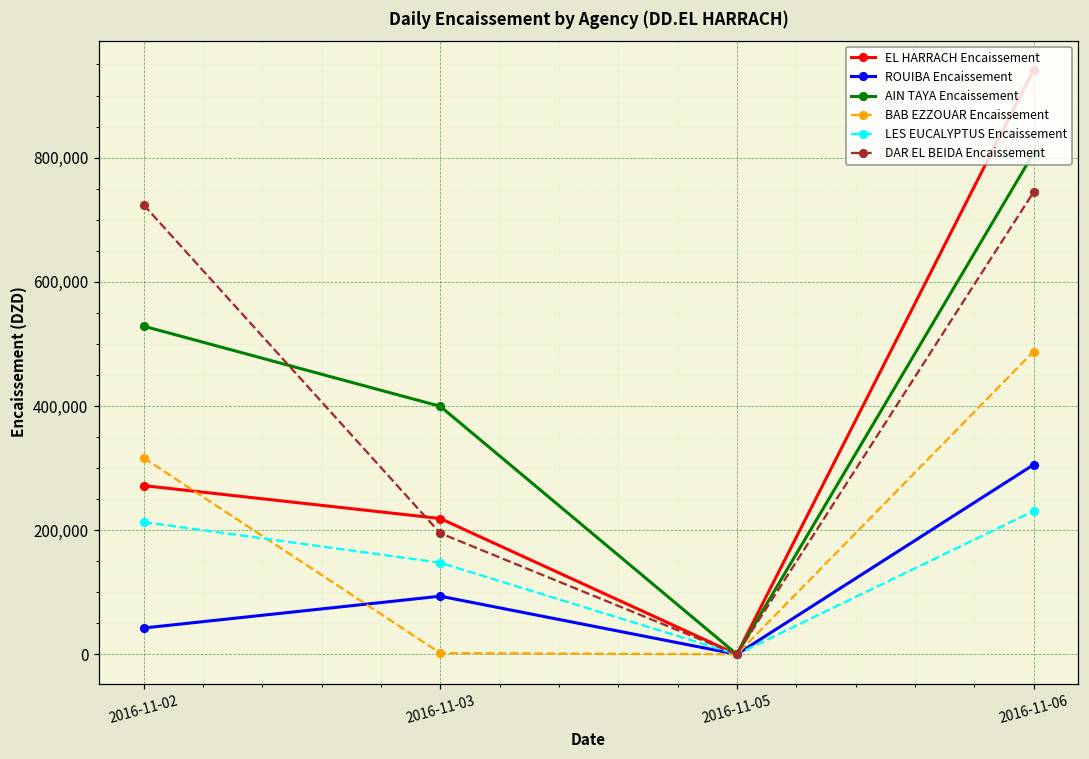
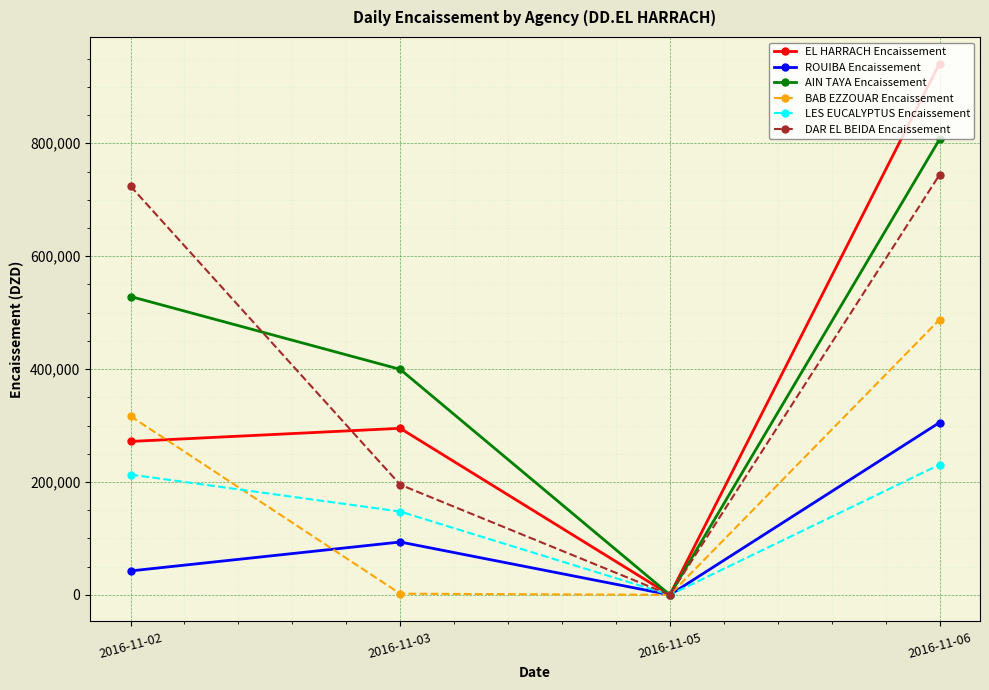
  {
    "EL HARRACH Encaissement": {
      "2016-11-02": "270,000",
-     "2016-11-03": "220,000"
+     "2016-11-03": "300,000"
    },
    "ROUIBA Encaissement": {
      "2016-11-02": "40,000",
      "2016-11-03": "90,000",
      "2016-11-06": "310,000"
    },
    "AIN TAYA Encaissement": {
      "2016-11-02": "530,000",
      "2016-11-03": "400,000",
      "2016-11-06": "810,000"
    },
    "BAB EZZOUAR Encaissement": {
      "2016-11-02": "320,000",
      "2016-11-03": "0",
      "2016-11-06": "490,000"
    },
    "LES EUCALYPTUS Encaissement": {
      "2016-11-02": "210,000",
      "2016-11-03": "150,000",
      "2016-11-06": "230,000"
    },
    "DAR EL BEIDA Encaissement": {
      "2016-11-02": "720,000",
      "2016-11-03": "200,000",
      "2016-11-06": "740,000"
    }
  }
